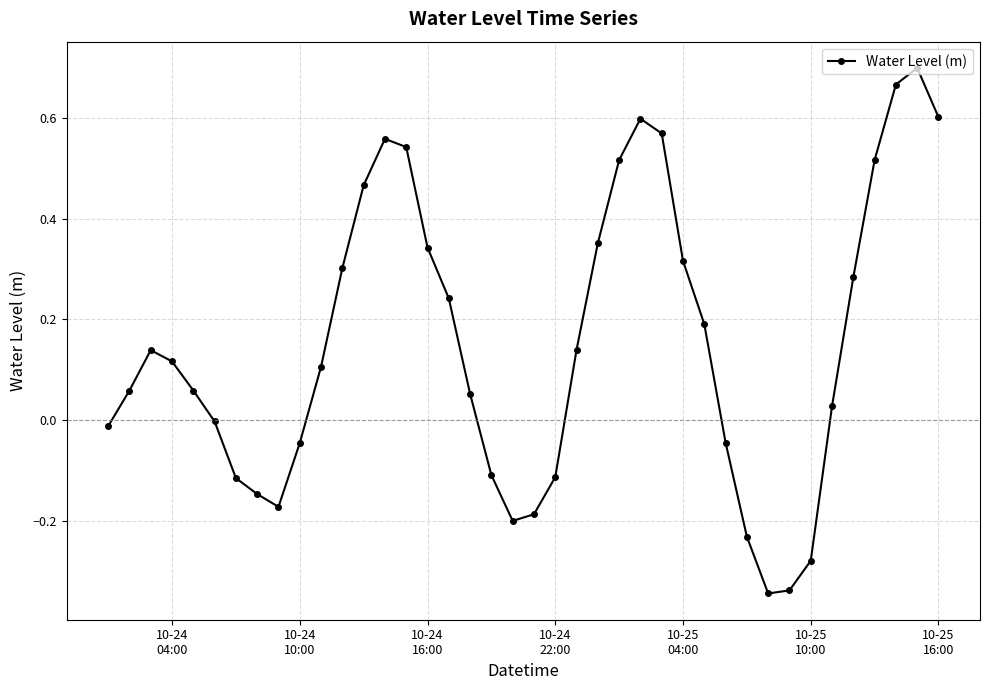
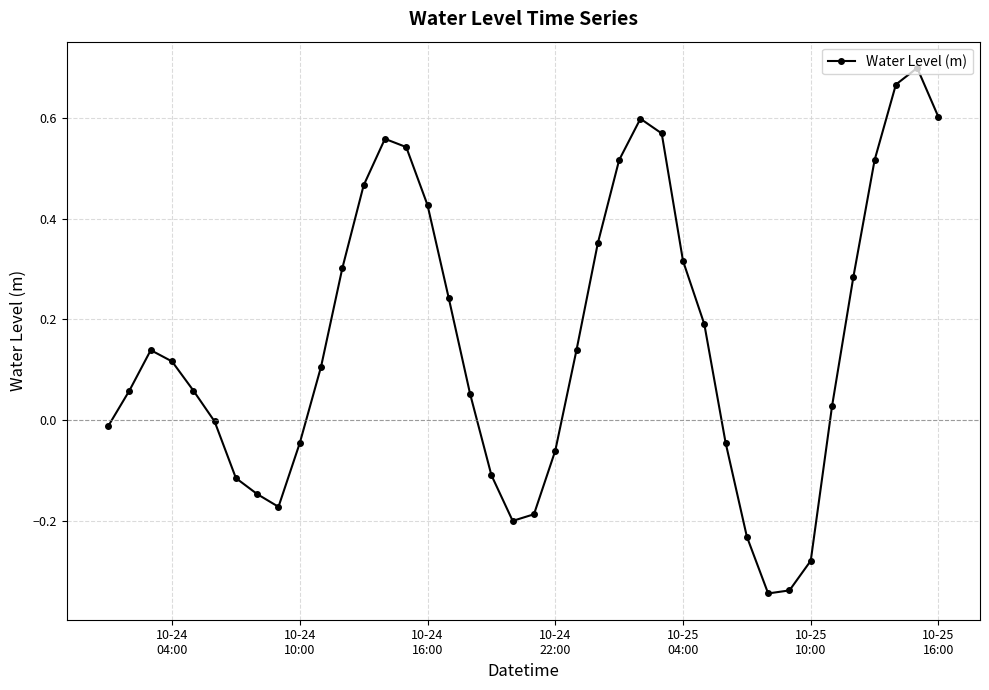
  {
    "10-24 04:00": 0.12,
    "10-24 10:00": -0.05,
-   "10-24 16:00": 0.34,
-   "10-24 22:00": -0.11,
+   "10-24 16:00": 0.43,
+   "10-24 22:00": -0.06,
    "10-25 04:00": 0.32,
    "10-25 10:00": -0.28,
    "10-25 16:00": 0.60
  }
